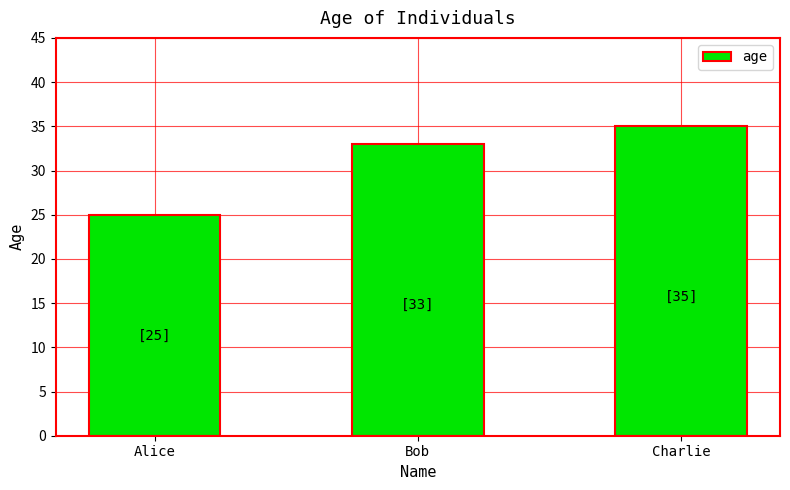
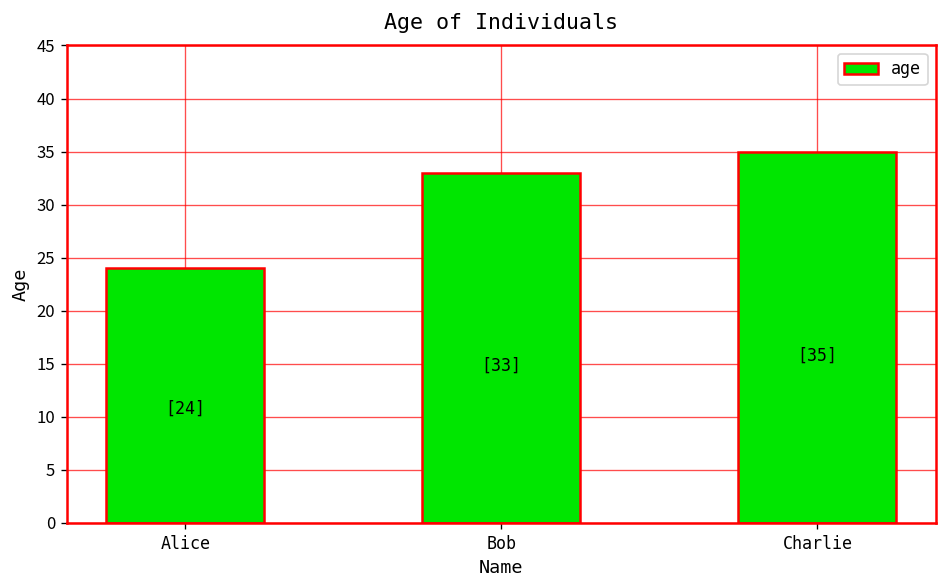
  {
-   "Alice": "25]",
+   "Alice": "24]",
    "Bob": "33]",
    "Charlie": "35]"
  }
